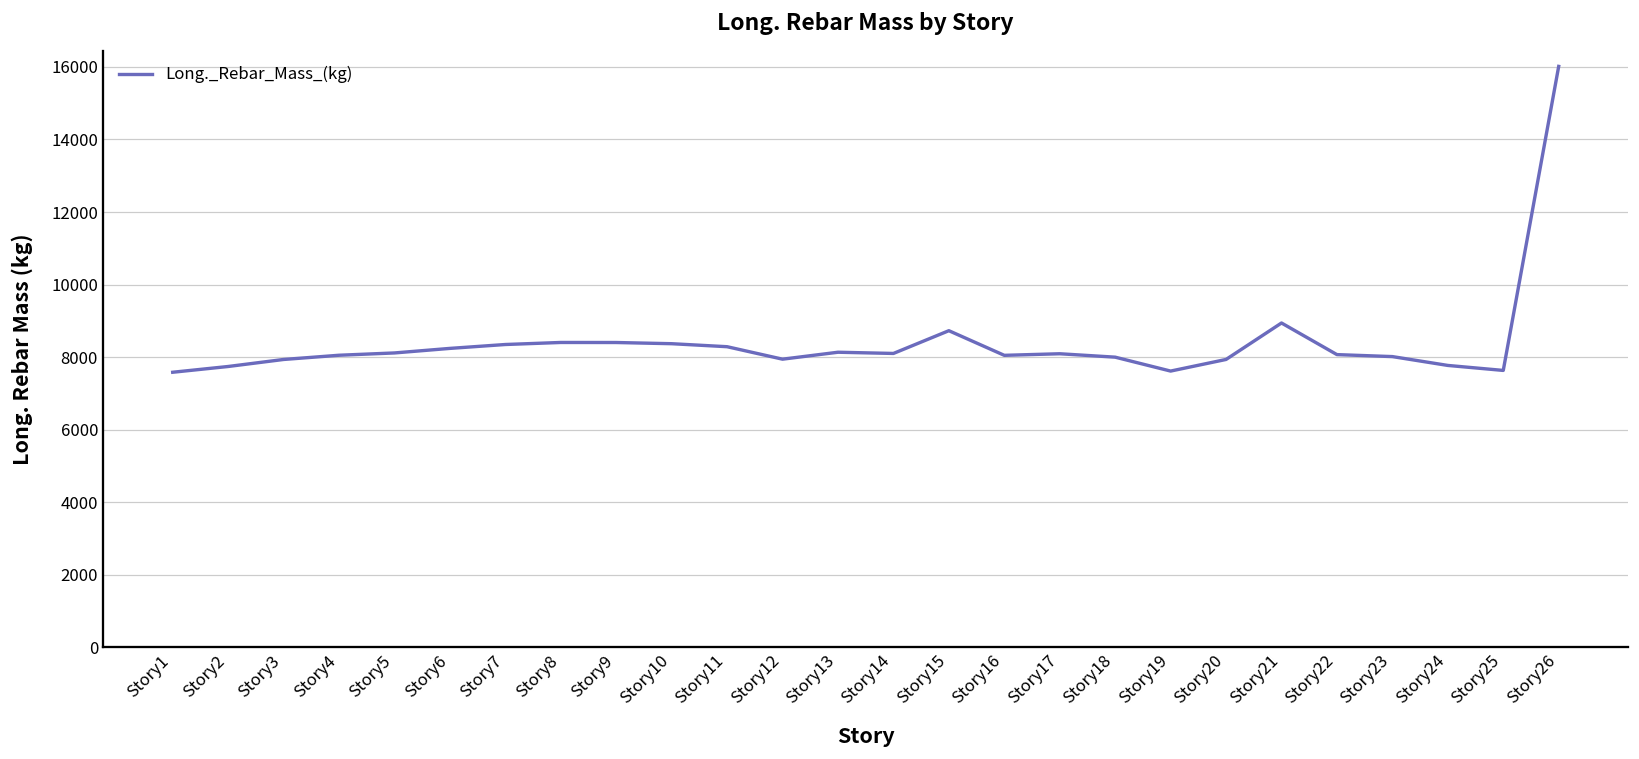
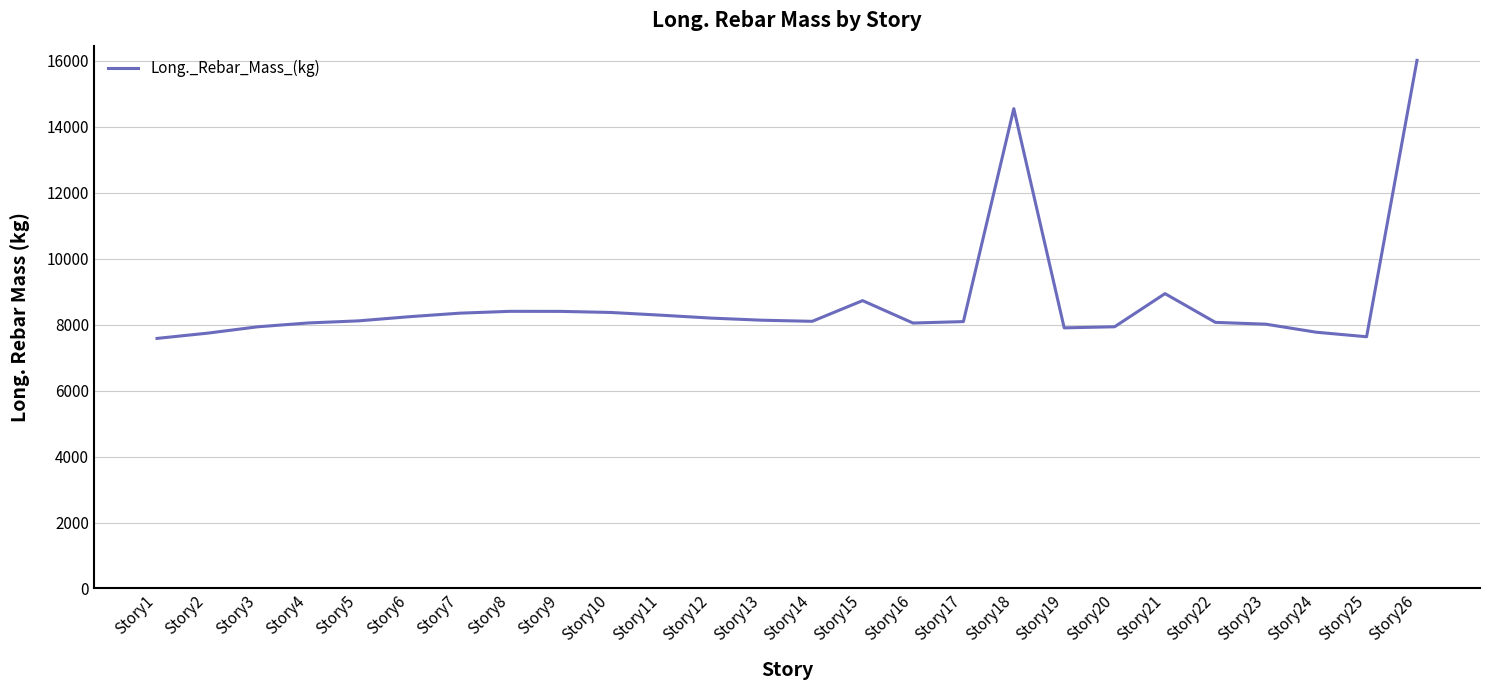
  {
    "Story1": 7600,
    "Story2": 7700,
    "Story3": 7900,
    "Story4": 8100,
    "Story5": 8100,
    "Story6": 8200,
    "Story7": 8300,
    "Story8": 8400,
    "Story9": 8400,
    "Story10": 8400,
    "Story11": 8300,
-   "Story12": 7900,
+   "Story12": 8200,
    "Story13": 8100,
    "Story14": 8100,
    "Story15": 8700,
    "Story16": 8000,
    "Story17": 8100,
-   "Story18": 8000,
-   "Story19": 7600,
+   "Story18": 14600,
+   "Story19": 7900,
    "Story20": 7900,
    "Story21": 8900,
    "Story22": 8100,
    "Story23": 8000,
    "Story24": 7800,
    "Story25": 7600,
    "Story26": 16000
  }
